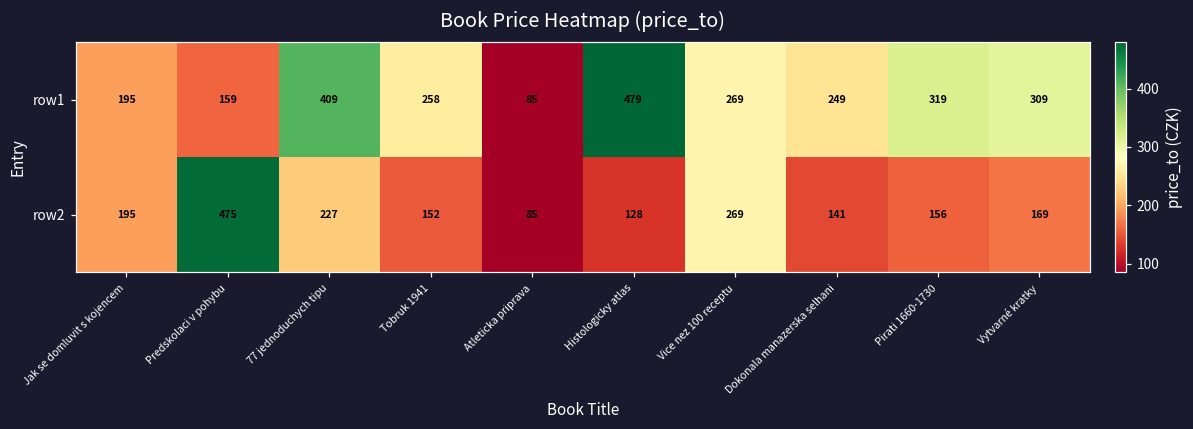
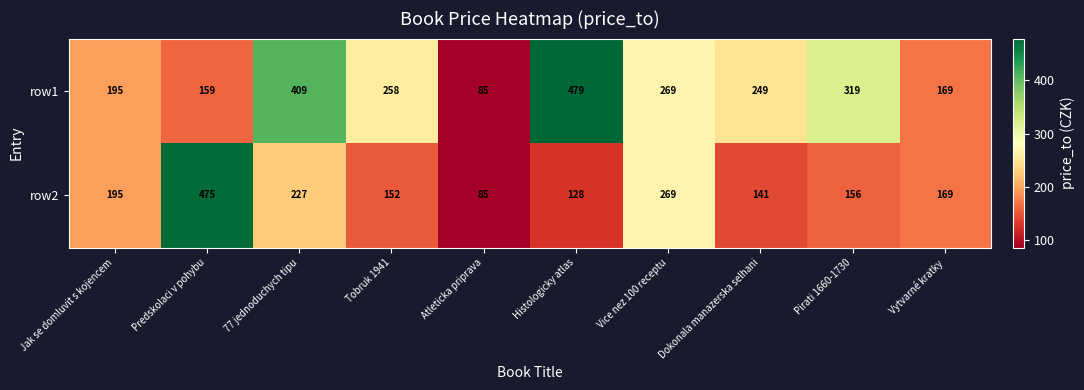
  {
    "row1": {
      "Jak se domluvit s kojencem": 195,
      "Predskolaci v pohybu": 159,
      "77 jednoduchych tipu": 409,
      "Tobruk 1941": 258,
      "Atleticka priprava": 85,
      "Histologicky atlas": 479,
      "Vice nez 100 receptu": 269,
      "Dokonala manazerska selhani": 249,
      "Pirati 1660-1730": 319,
-     "Vytvarné kratky": 309
+     "Vytvarné kratky": 169
    },
    "row2": {
      "Jak se domluvit s kojencem": 195,
      "Predskolaci v pohybu": 475,
      "77 jednoduchych tipu": 227,
      "Tobruk 1941": 152,
      "Atleticka priprava": 85,
      "Histologicky atlas": 128,
      "Vice nez 100 receptu": 269,
      "Dokonala manazerska selhani": 141,
      "Pirati 1660-1730": 156,
      "Vytvarné kratky": 169
    }
  }
